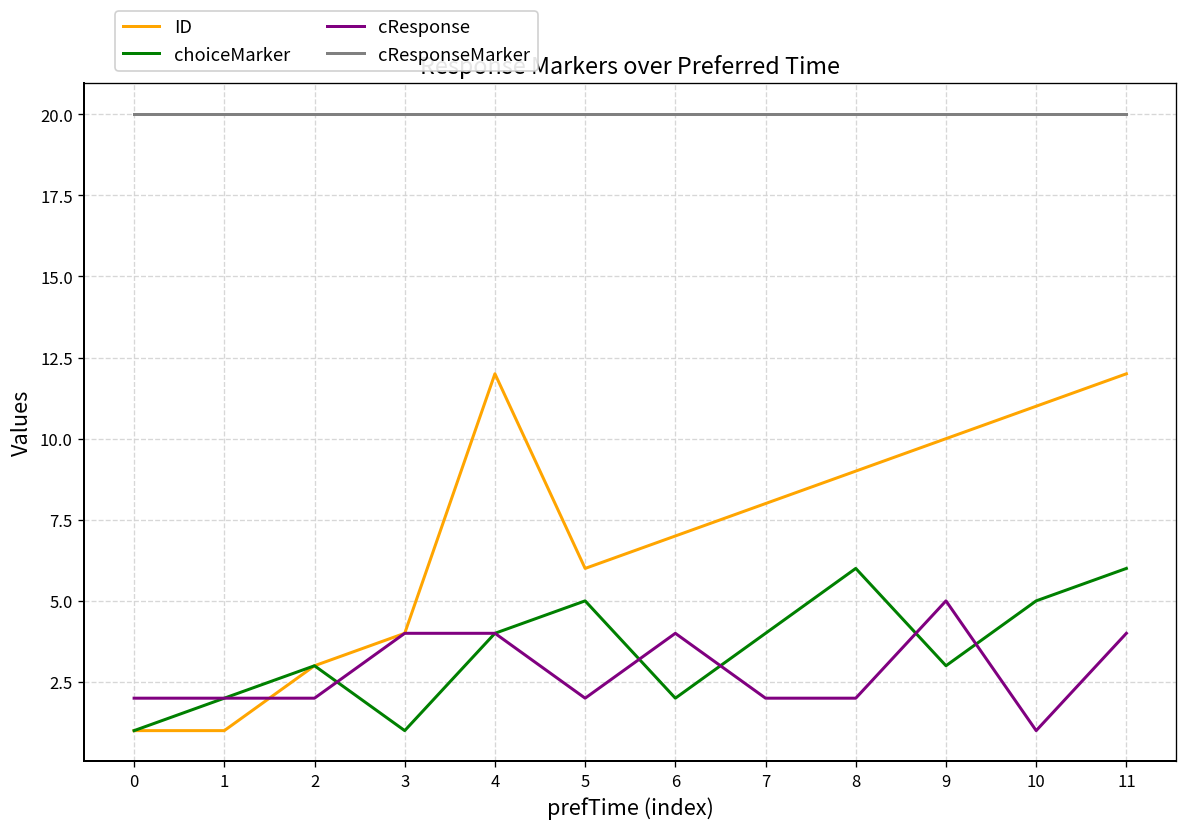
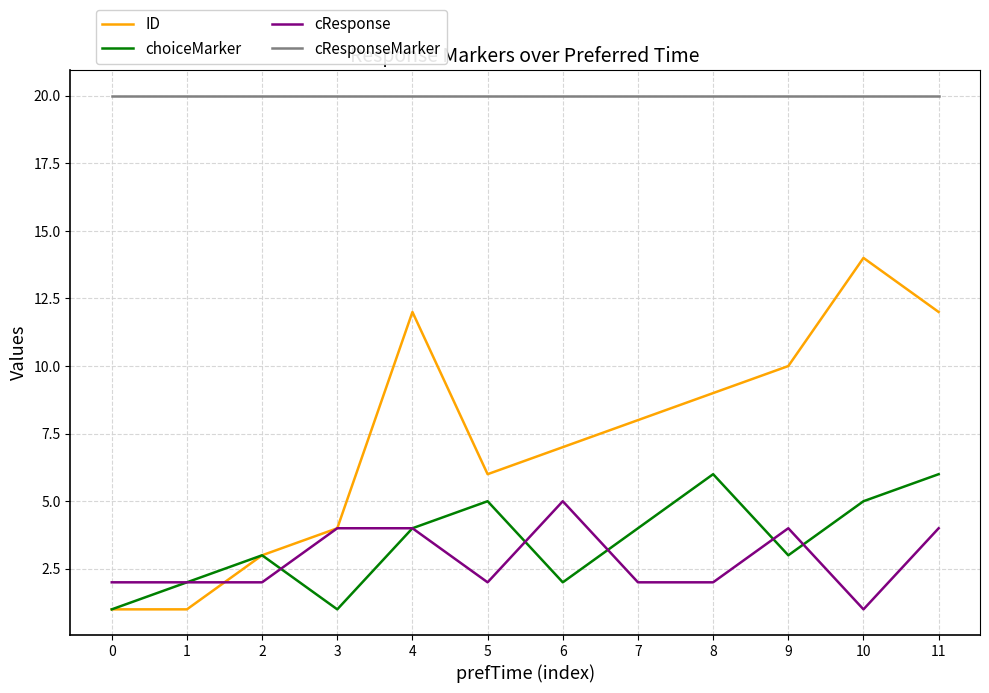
  {
    "ID": {
      "1": 1,
      "4": 12,
      "5": 6,
      "6": 7,
      "7": 8,
      "8": 9,
      "9": 10,
-     "10": 11,
+     "10": 14,
      "11": 12
    },
    "choiceMarker": {
      "3": 1,
      "5": 5,
      "6": 2,
      "7": 4,
      "8": 6,
      "9": 3,
      "10": 5,
      "11": 6
    },
    "cResponse": {
      "0": 2,
      "2": 2,
      "5": 2,
-     "6": 4,
+     "6": 5,
      "7": 2,
      "8": 2,
-     "9": 5,
+     "9": 4,
      "10": 1,
      "11": 4
    },
    "cResponseMarker": {
      "0": 20,
      "1": 20,
      "2": 20,
      "3": 20,
      "4": 20,
      "5": 20,
      "6": 20,
      "7": 20,
      "8": 20,
      "9": 20,
      "10": 20,
      "11": 20
    }
  }
